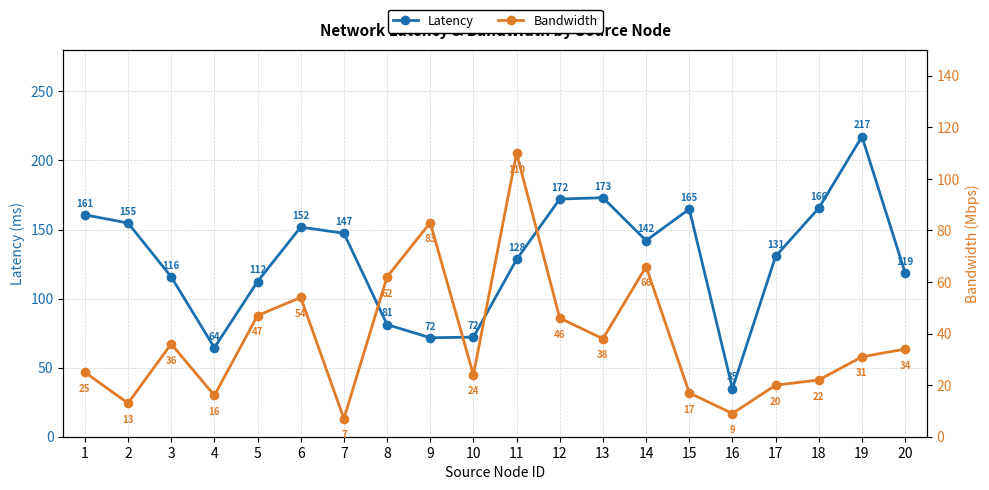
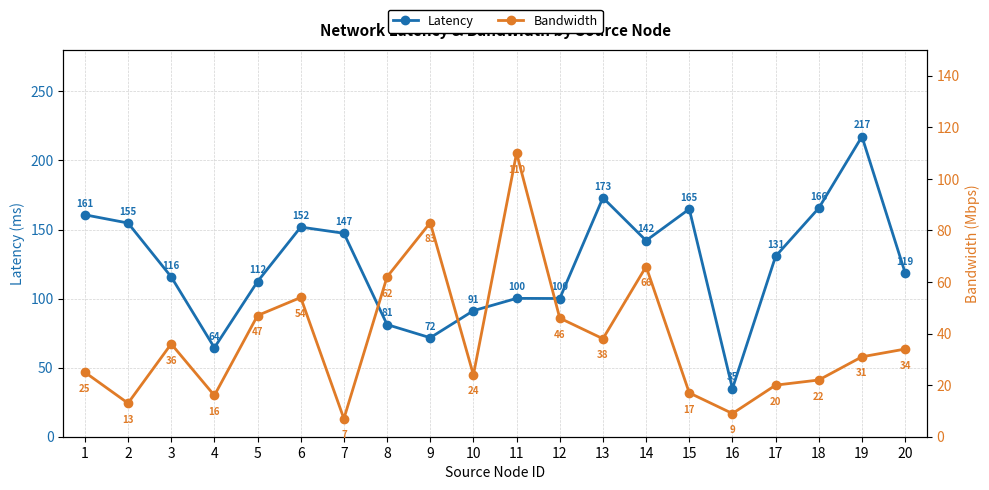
  {
    "Latency": {
      "1": 161,
      "2": 155,
      "3": 116,
      "4": 64,
      "5": 112,
      "6": 152,
      "7": 147,
      "8": 81,
      "9": 72,
-     "10": 72,
-     "11": 128,
-     "12": 172,
+     "10": 91,
+     "11": 100,
+     "12": 100,
      "13": 173,
      "14": 142,
      "15": 165,
      "16": 35,
      "17": 131,
      "18": 166,
      "19": 217,
      "20": 119
    },
    "Bandwidth": {
      "1": 25,
      "2": 13,
      "3": 36,
      "4": 16,
      "5": 47,
      "6": 54,
      "7": 7,
      "8": 62,
      "9": 83,
      "10": 24,
      "11": 110,
      "12": 46,
      "13": 38,
      "14": 66,
      "15": 17,
      "16": 9,
      "17": 20,
      "18": 22,
      "19": 31,
      "20": 34
    }
  }
